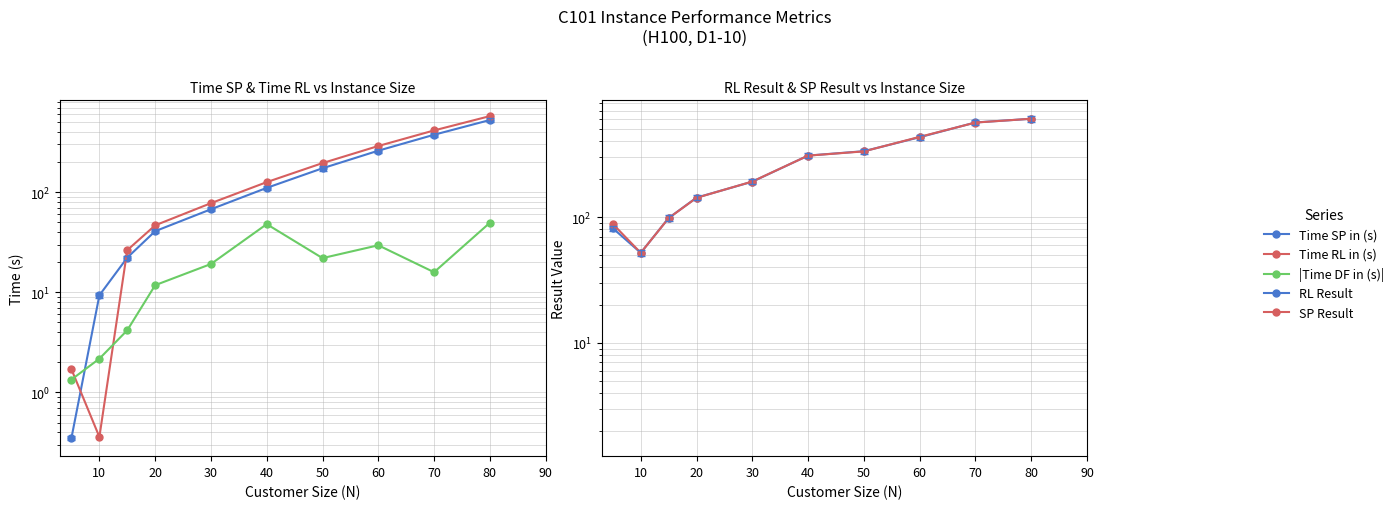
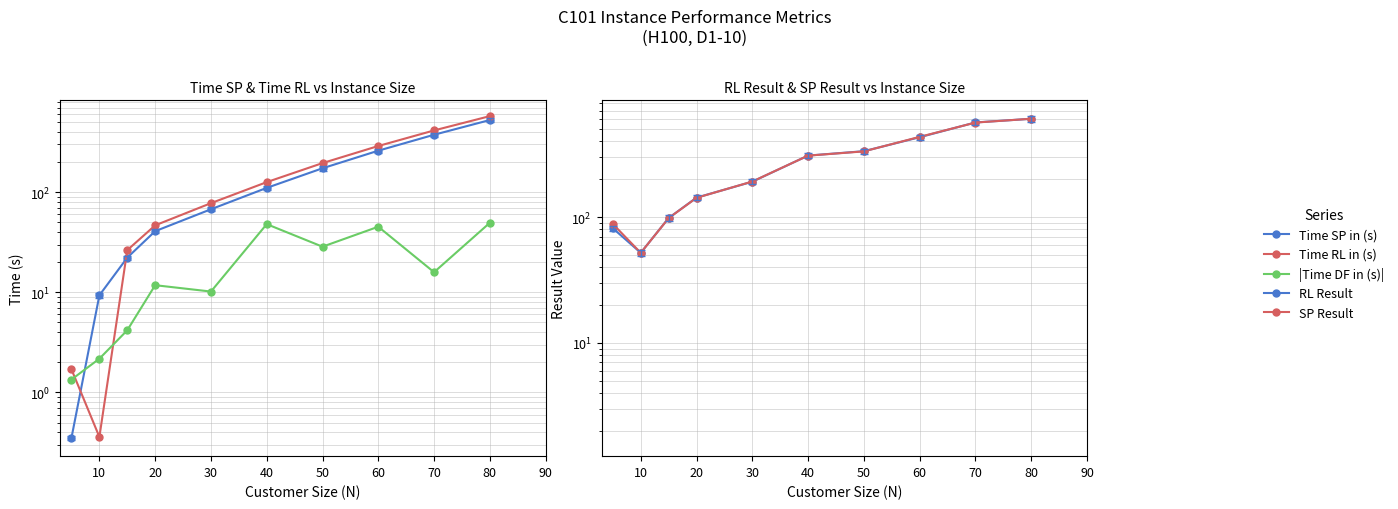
  {
    "Time SP & Time RL vs Instance Size": {
      "Time RL in (s)": {
        "10": 0.36,
        "20": 50,
        "30": 80,
        "40": 130,
        "50": 200,
        "60": 290
      },
      "|Time DF in (s)|": {
        "10": 2.2,
        "20": 12,
-       "30": 19,
+       "30": 10,
        "40": 50,
-       "50": 22,
-       "60": 29,
+       "50": 29,
+       "60": 50,
        "70": 16,
        "80": 50
      }
    }
  }
